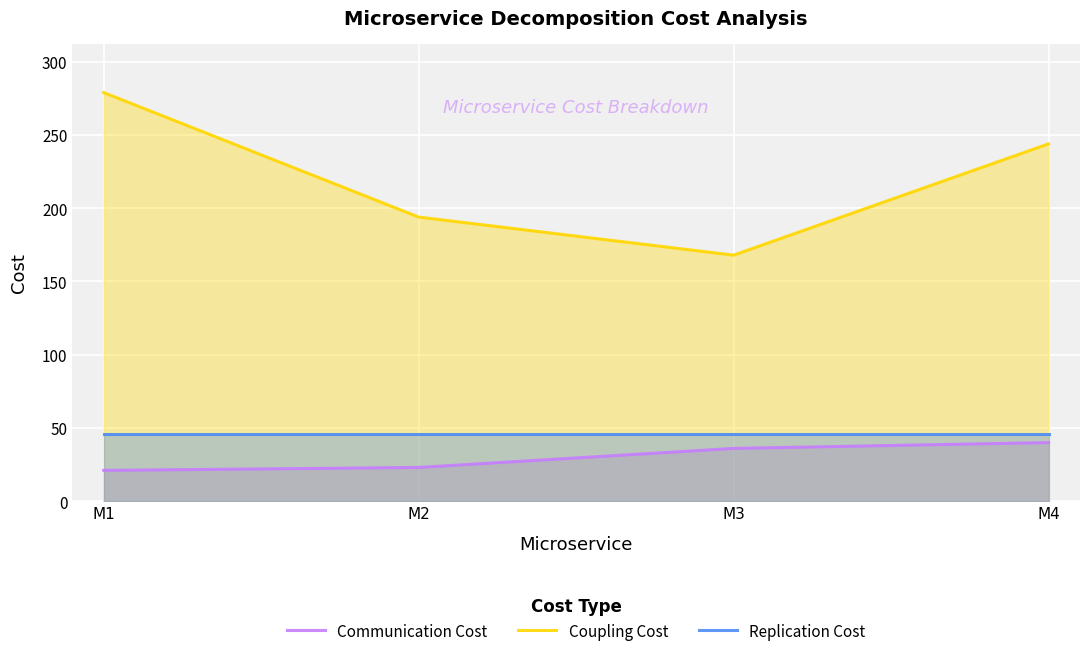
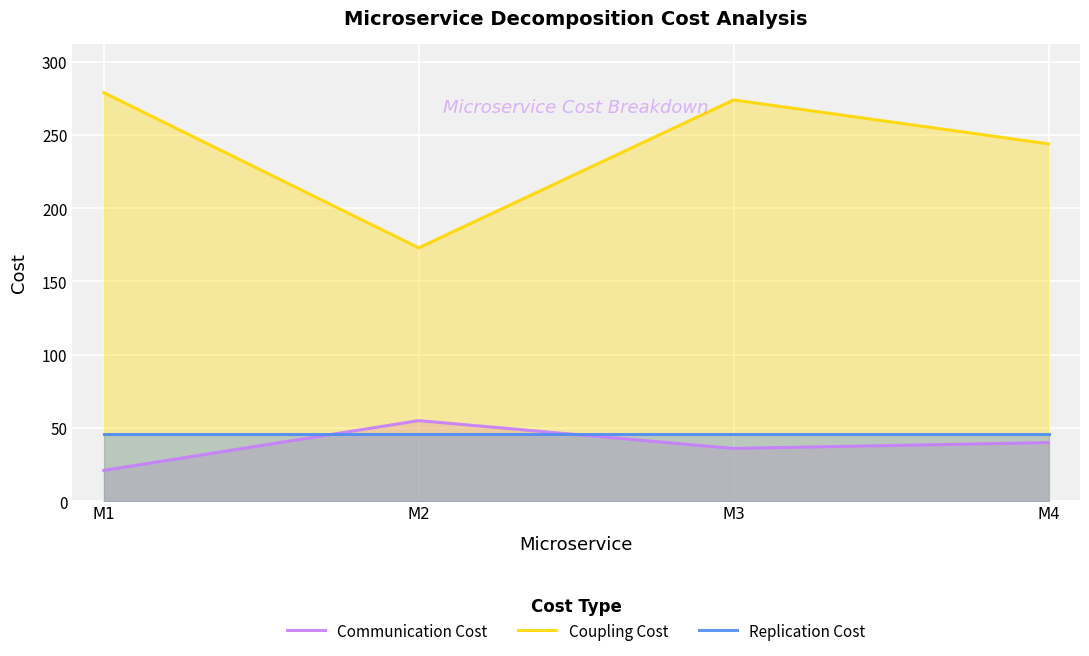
  {
    "Communication Cost": {
      "M1": 21,
-     "M2": 23,
+     "M2": 55,
      "M3": 36,
      "M4": 40
    },
    "Coupling Cost": {
      "M1": 279,
-     "M2": 194,
-     "M3": 168,
+     "M2": 173,
+     "M3": 274,
      "M4": 244
    },
    "Replication Cost": {
      "M1": 46,
      "M2": 46,
      "M3": 46,
      "M4": 46
    }
  }
